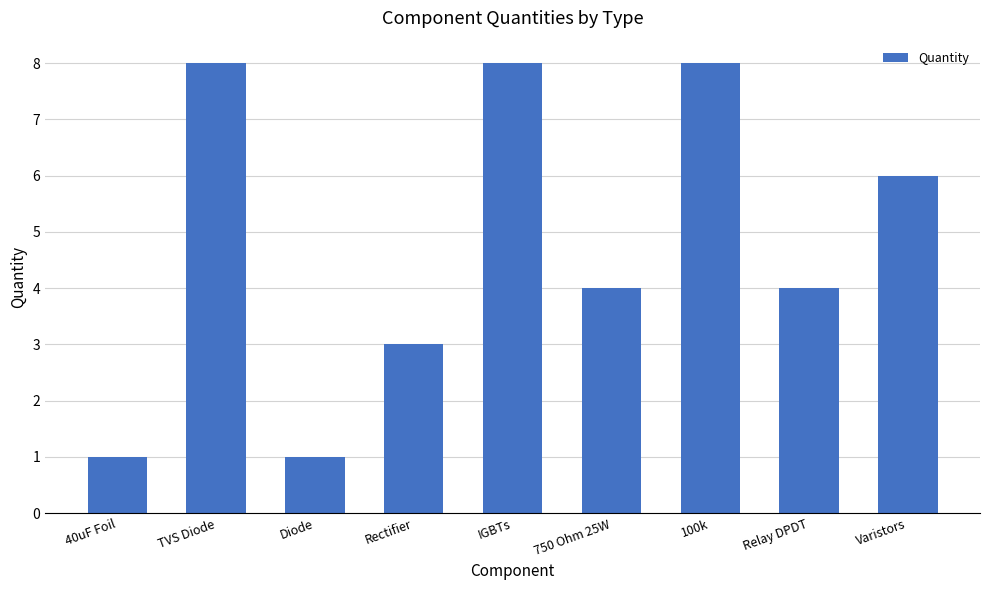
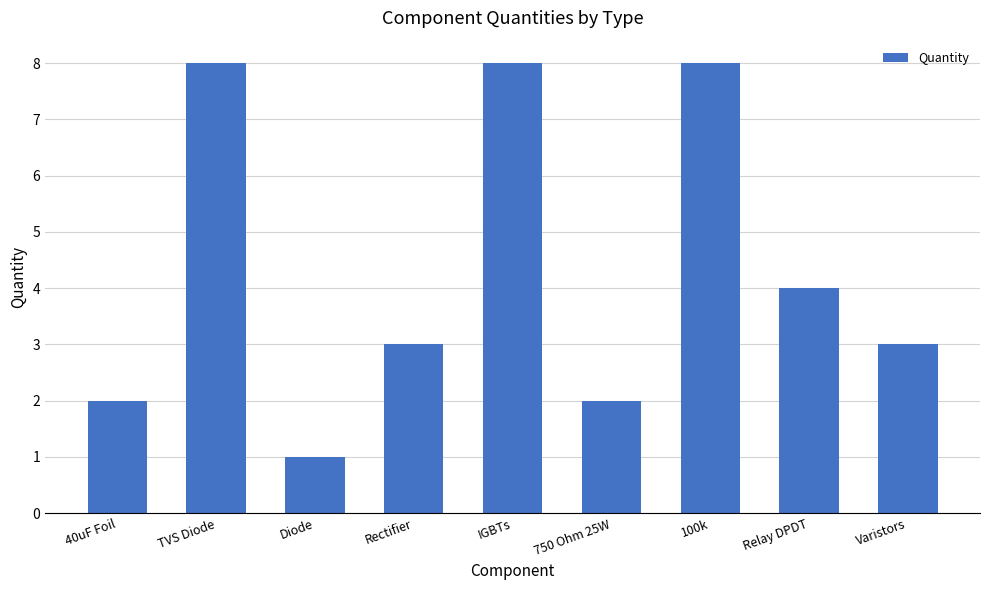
  {
-   "40uF Foil": 1,
+   "40uF Foil": 2,
    "TVS Diode": 8,
    "Diode": 1,
    "Rectifier": 3,
    "IGBTs": 8,
-   "750 Ohm 25W": 4,
+   "750 Ohm 25W": 2,
    "100k": 8,
    "Relay DPDT": 4,
-   "Varistors": 6
+   "Varistors": 3
  }
